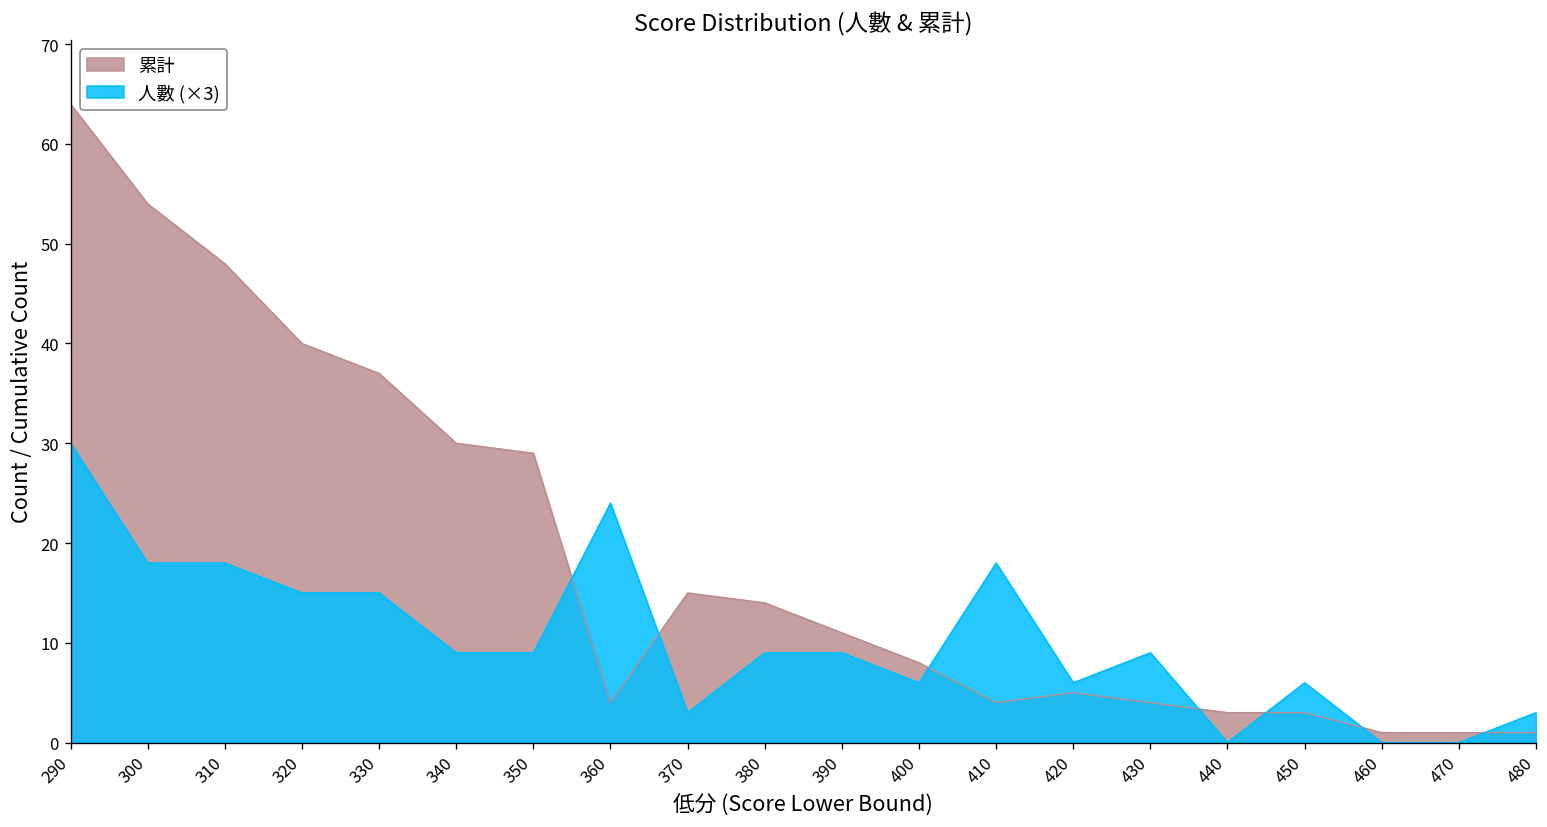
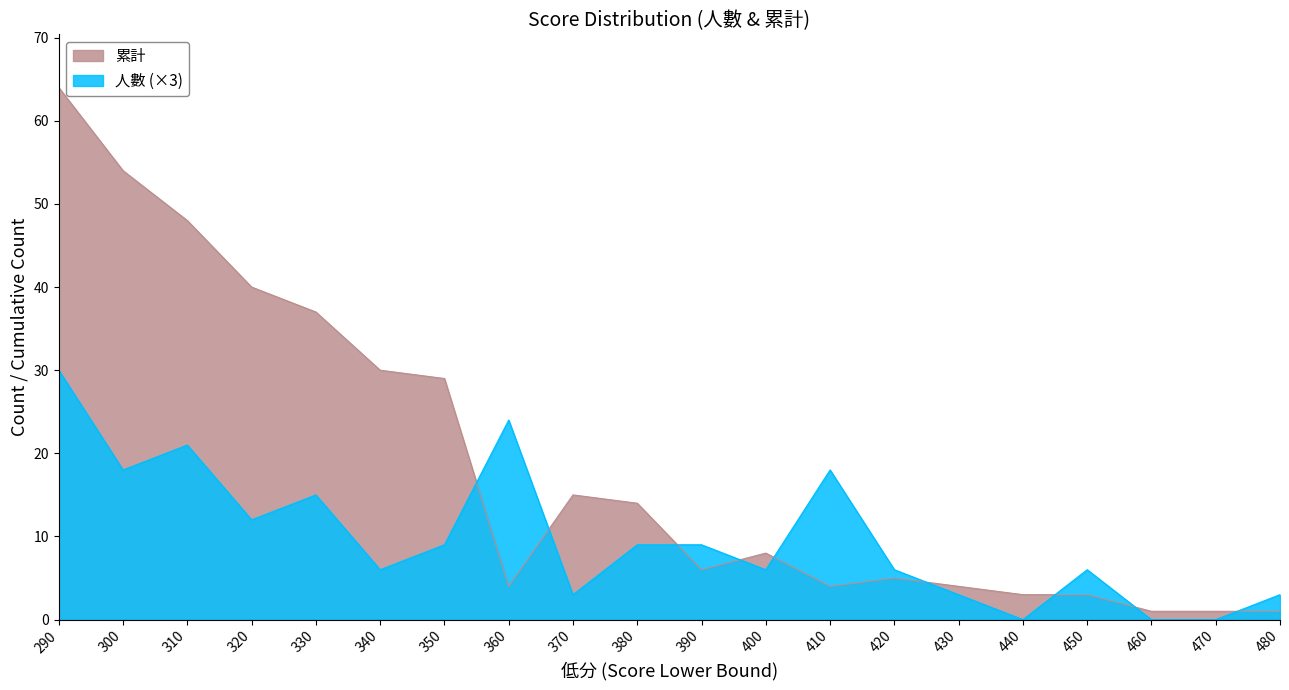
  {
    "累計": {
      "290": 64,
      "300": 54,
      "310": 48,
      "320": 40,
      "330": 37,
      "340": 30,
      "350": 29,
      "360": 4,
      "370": 15,
      "380": 14,
-     "390": 11,
+     "390": 6,
      "400": 8,
      "410": 4,
      "420": 5,
      "430": 4,
      "440": 3,
      "450": 3,
      "460": 1,
      "470": 1,
      "480": 1
    },
    "人數 (×3)": {
      "290": 30,
      "300": 18,
-     "310": 18,
-     "320": 15,
+     "310": 21,
+     "320": 12,
      "330": 15,
-     "340": 9,
+     "340": 6,
      "350": 9,
      "360": 24,
      "370": 3,
      "380": 9,
      "390": 9,
      "400": 6,
      "410": 18,
      "420": 6,
-     "430": 9,
+     "430": 3,
      "440": 0,
      "450": 6,
      "460": 0,
      "470": 0,
      "480": 3
    }
  }
